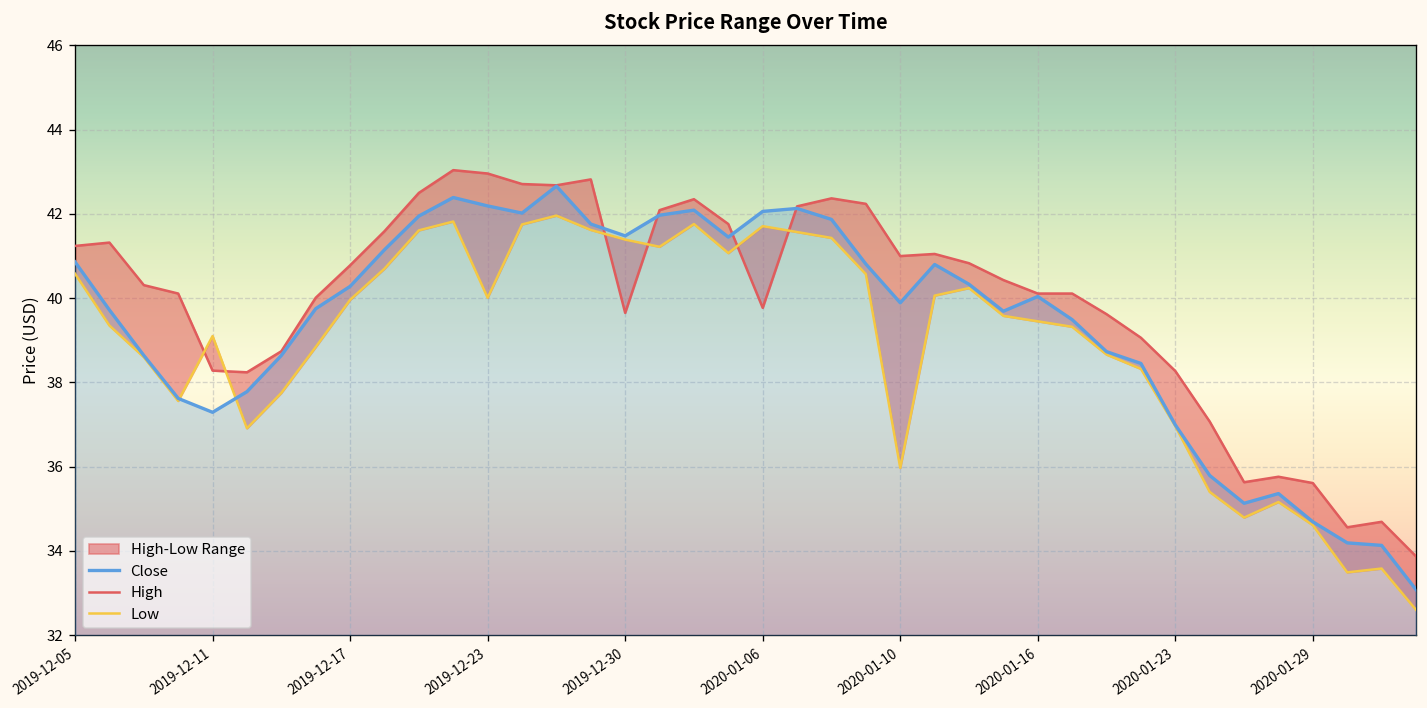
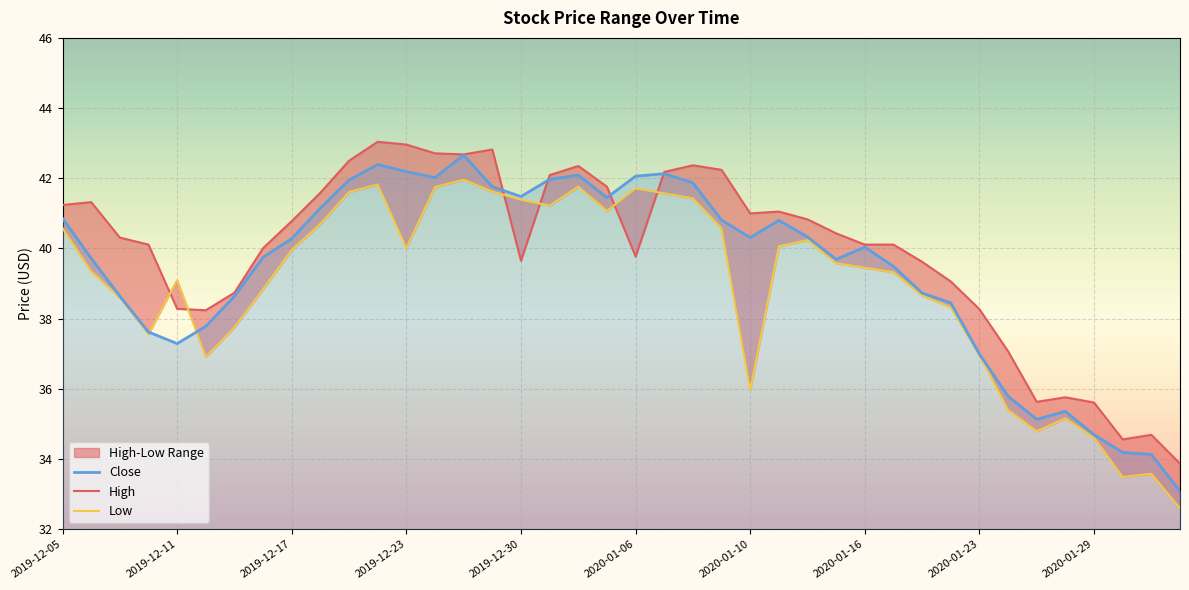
  {
    "Low": {
      "2019-12-05": 40.6,
      "2019-12-17": 40.0,
      "2019-12-23": 40.0,
      "2020-01-10": 36.0,
      "2020-01-16": 39.5,
      "2020-01-29": 34.6
    },
    "Close": {
      "2019-12-05": 40.9,
      "2019-12-11": 37.3,
      "2019-12-17": 40.3,
      "2019-12-23": 42.2,
      "2019-12-30": 41.5,
      "2020-01-06": 42.1,
-     "2020-01-10": 39.9,
+     "2020-01-10": 40.3,
      "2020-01-29": 34.7
    }
  }
